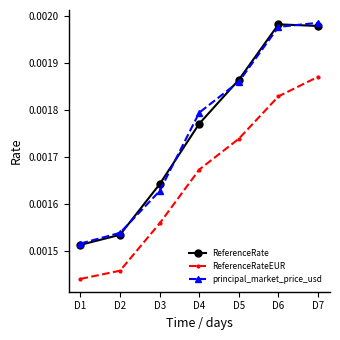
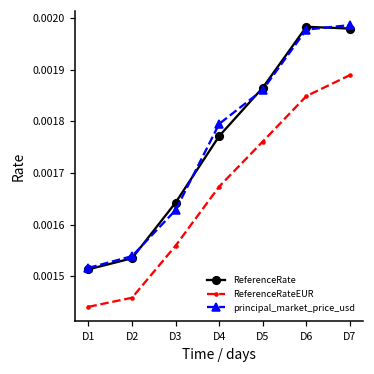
  {
    "ReferenceRate": {
      "D3": 0.00164,
      "D4": 0.00177,
      "D6": 0.00198,
      "D7": 0.00198
    },
    "ReferenceRateEUR": {
      "D1": 0.00144,
      "D2": 0.00146,
      "D3": 0.00156,
      "D4": 0.00167,
-     "D5": 0.00174,
-     "D6": 0.00183,
-     "D7": 0.00187
+     "D5": 0.00176,
+     "D6": 0.00185,
+     "D7": 0.00189
    },
    "principal_market_price_usd": {
      "D3": 0.00163,
      "D4": 0.00180,
      "D6": 0.00198,
      "D7": 0.00199
    }
  }
